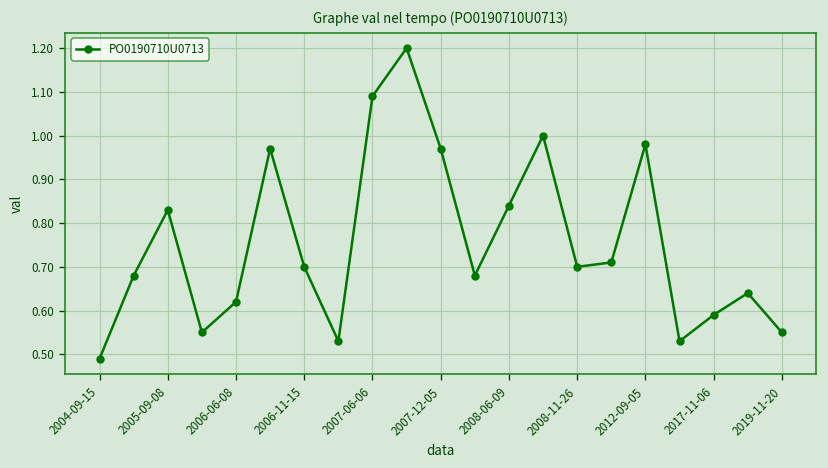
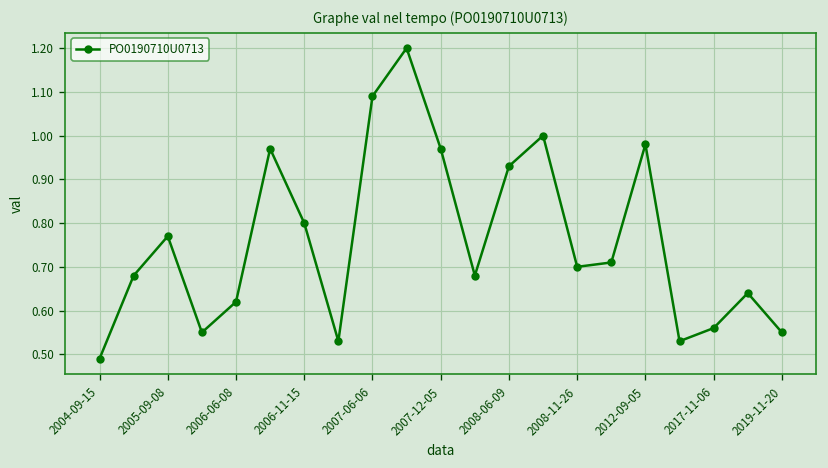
  {
    "2004-09-15": 0.49,
-   "2005-09-08": 0.83,
+   "2005-09-08": 0.77,
    "2006-06-08": 0.62,
-   "2006-11-15": 0.7,
+   "2006-11-15": 0.8,
    "2007-06-06": 1.09,
    "2007-12-05": 0.97,
-   "2008-06-09": 0.84,
+   "2008-06-09": 0.93,
    "2008-11-26": 0.70,
    "2012-09-05": 0.98,
-   "2017-11-06": 0.59,
+   "2017-11-06": 0.56,
    "2019-11-20": 0.55
  }
